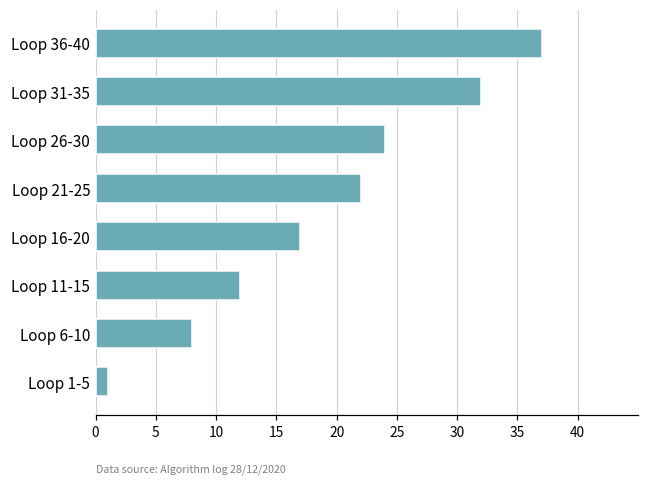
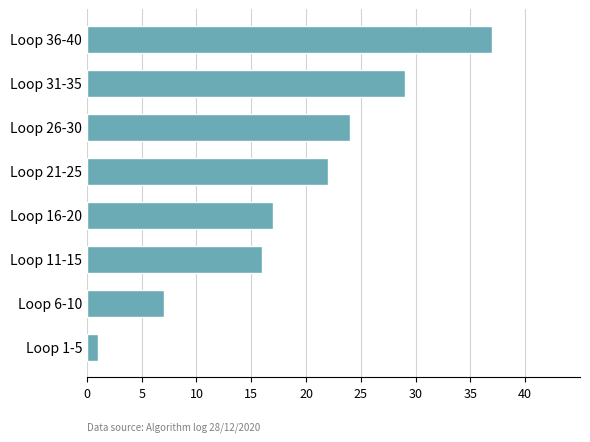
  {
    "Loop 36-40": 37,
-   "Loop 31-35": 32,
+   "Loop 31-35": 29,
    "Loop 26-30": 24,
    "Loop 21-25": 22,
    "Loop 16-20": 17,
-   "Loop 11-15": 12,
-   "Loop 6-10": 8,
+   "Loop 11-15": 16,
+   "Loop 6-10": 7,
    "Loop 1-5": 1
  }
